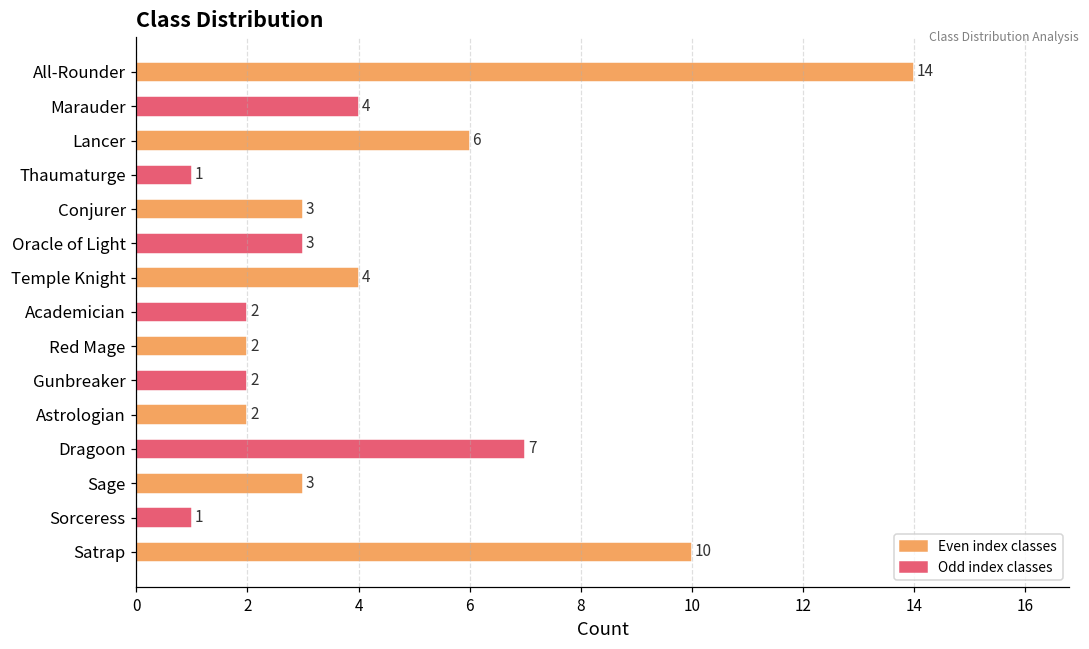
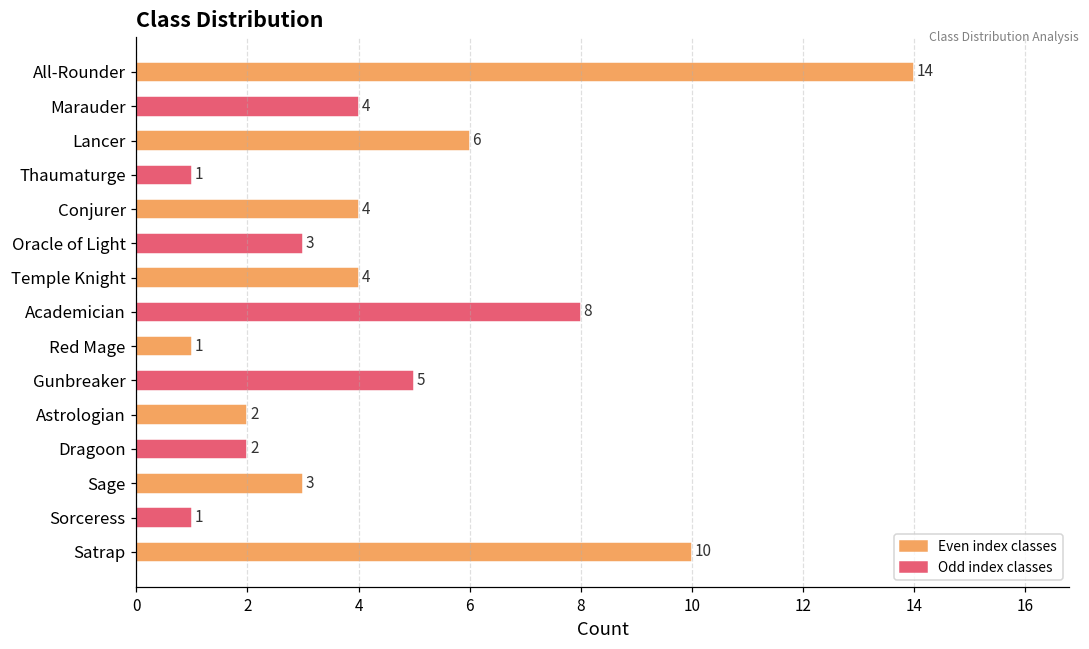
  {
    "All-Rounder": 14,
    "Marauder": 4,
    "Lancer": 6,
    "Thaumaturge": 1,
-   "Conjurer": 3,
+   "Conjurer": 4,
    "Oracle of Light": 3,
    "Temple Knight": 4,
-   "Academician": 2,
-   "Red Mage": 2,
-   "Gunbreaker": 2,
+   "Academician": 8,
+   "Red Mage": 1,
+   "Gunbreaker": 5,
    "Astrologian": 2,
-   "Dragoon": 7,
+   "Dragoon": 2,
    "Sage": 3,
    "Sorceress": 1,
    "Satrap": 10
  }
